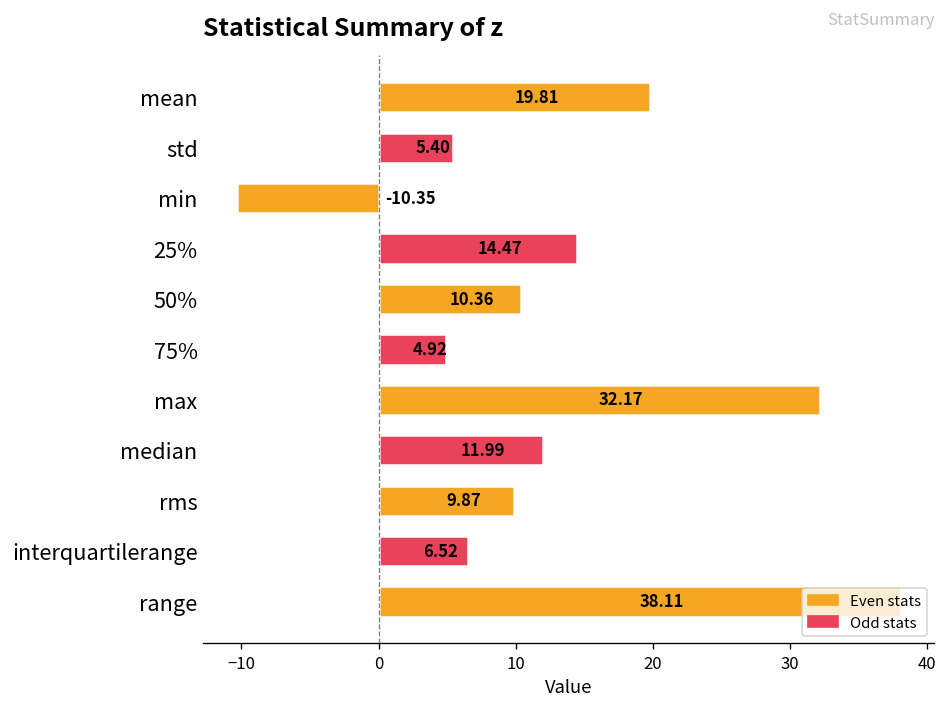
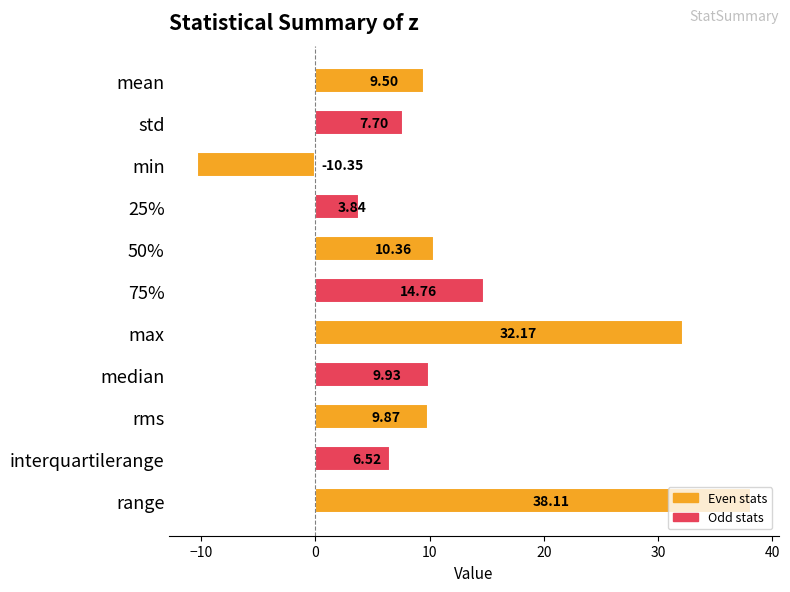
  {
-   "mean": 19.81,
-   "std": 5.40,
-   "25%": 14.47,
+   "mean": 9.50,
+   "std": 7.70,
+   "25%": 3.84,
    "50%": 10.36,
-   "75%": 4.92,
+   "75%": 14.76,
    "max": 32.17,
-   "median": 11.99,
+   "median": 9.93,
    "rms": 9.87,
    "interquartilerange": 6.52
  }
